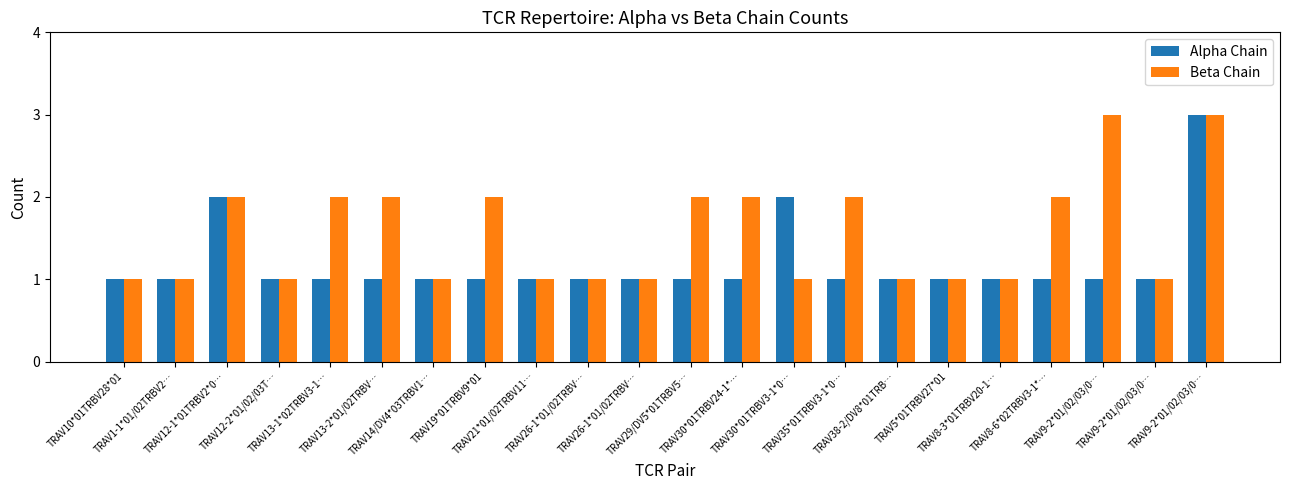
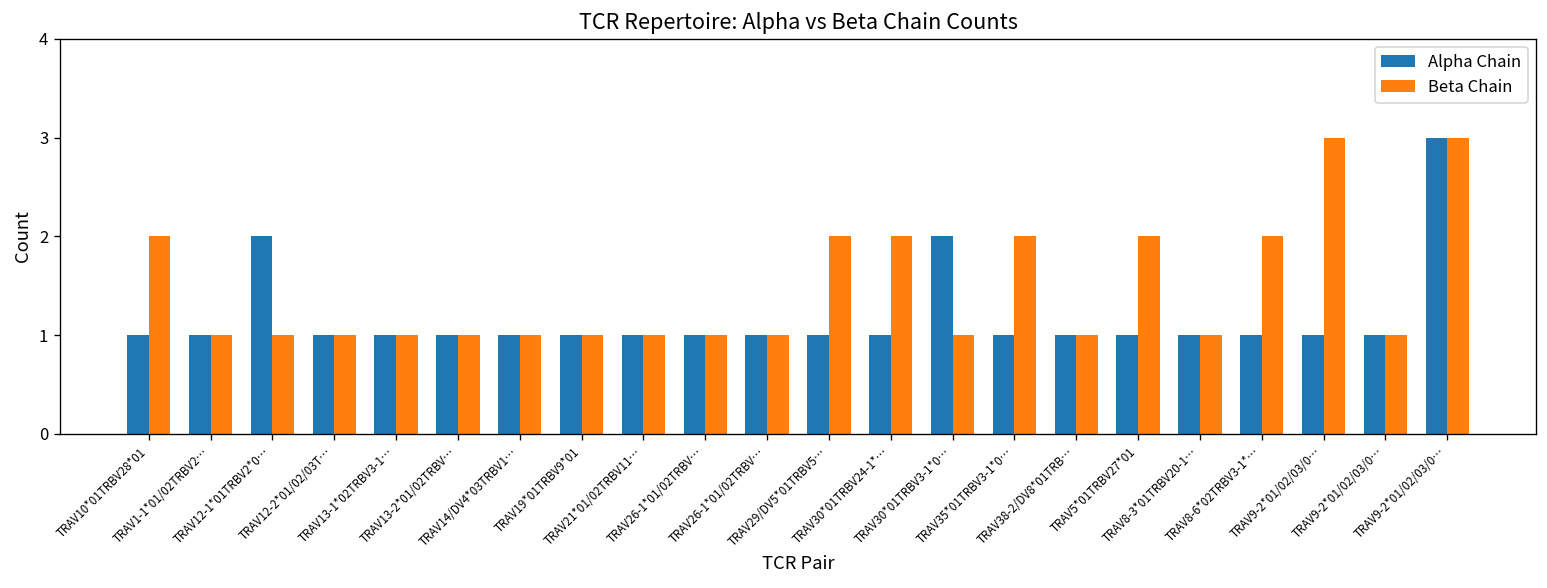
  {
    "Alpha Chain": {
      "TRAV10*01TRBV28*01": 1,
      "TRAV1-1*01/02TRBV2…": 1,
      "TRAV12-1*01TRBV2*0…": 2,
      "TRAV12-2*01/02/03T…": 1,
      "TRAV13-1*02TRBV3-1…": 1,
      "TRAV13-2*01/02TRBV…": 1,
      "TRAV14/DV4*03TRBV1…": 1,
      "TRAV19*01TRBV9*01": 1,
      "TRAV21*01/02TRBV11…": 1,
      "TRAV29/DV5*01TRBV5…": 1,
      "TRAV30*01TRBV24-1*…": 1,
      "TRAV30*01TRBV3-1*0…": 2,
      "TRAV35*01TRBV3-1*0…": 1,
      "TRAV38-2/DV8*01TRB…": 1,
      "TRAV5*01TRBV27*01": 1,
      "TRAV8-3*01TRBV20-1…": 1,
      "TRAV8-6*02TRBV3-1*…": 1
    },
    "Beta Chain": {
-     "TRAV10*01TRBV28*01": 1,
+     "TRAV10*01TRBV28*01": 2,
      "TRAV1-1*01/02TRBV2…": 1,
-     "TRAV12-1*01TRBV2*0…": 2,
+     "TRAV12-1*01TRBV2*0…": 1,
      "TRAV12-2*01/02/03T…": 1,
-     "TRAV13-1*02TRBV3-1…": 2,
-     "TRAV13-2*01/02TRBV…": 2,
+     "TRAV13-1*02TRBV3-1…": 1,
+     "TRAV13-2*01/02TRBV…": 1,
      "TRAV14/DV4*03TRBV1…": 1,
-     "TRAV19*01TRBV9*01": 2,
+     "TRAV19*01TRBV9*01": 1,
      "TRAV21*01/02TRBV11…": 1,
      "TRAV29/DV5*01TRBV5…": 2,
      "TRAV30*01TRBV24-1*…": 2,
      "TRAV30*01TRBV3-1*0…": 1,
      "TRAV35*01TRBV3-1*0…": 2,
      "TRAV38-2/DV8*01TRB…": 1,
-     "TRAV5*01TRBV27*01": 1,
+     "TRAV5*01TRBV27*01": 2,
      "TRAV8-3*01TRBV20-1…": 1,
      "TRAV8-6*02TRBV3-1*…": 2
    }
  }
